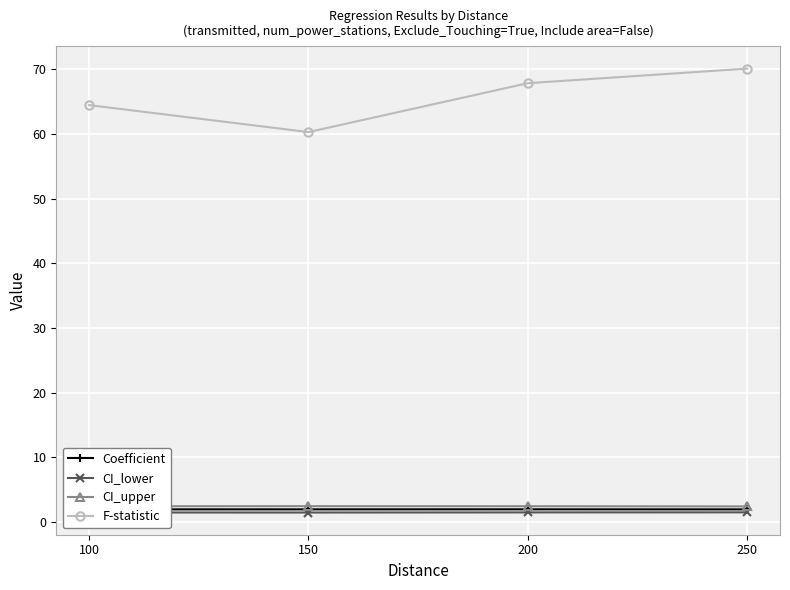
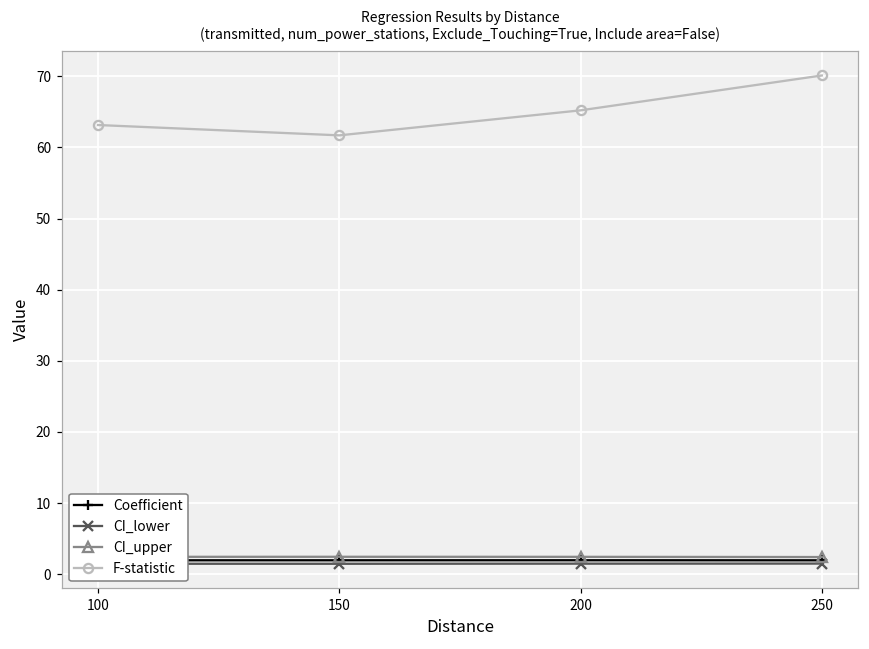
  {
    "Coefficient": {
      "150": 2,
      "200": 2,
      "250": 2
    },
    "CI_lower": {
      "150": 1,
      "200": 1,
      "250": 2
    },
    "CI_upper": {
      "150": 2,
      "200": 2,
      "250": 2
    },
    "F-statistic": {
-     "100": 64,
-     "150": 60,
-     "200": 68,
+     "100": 63,
+     "150": 62,
+     "200": 65,
      "250": 70
    }
  }
